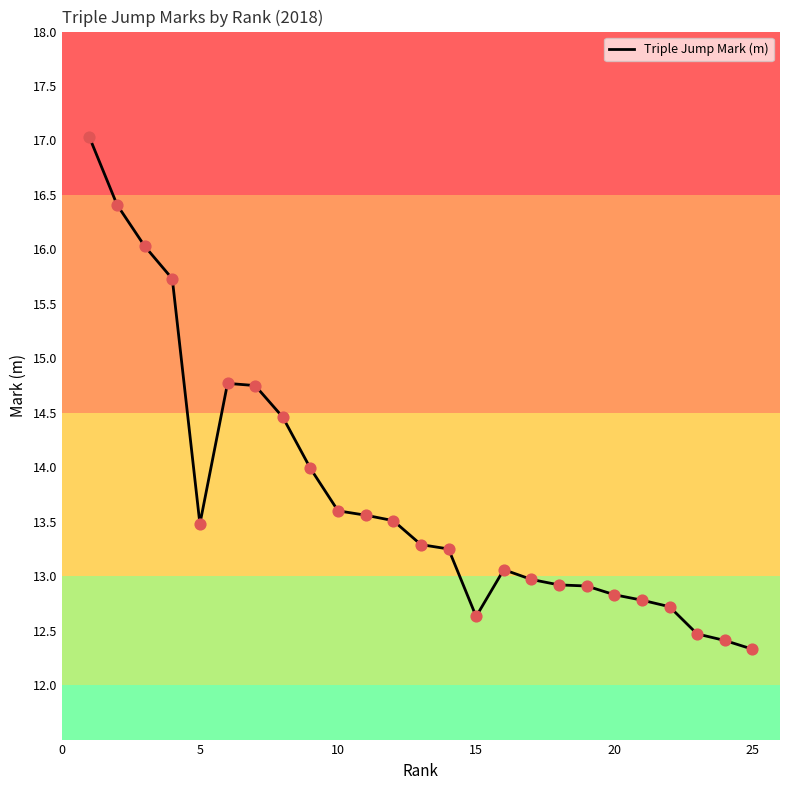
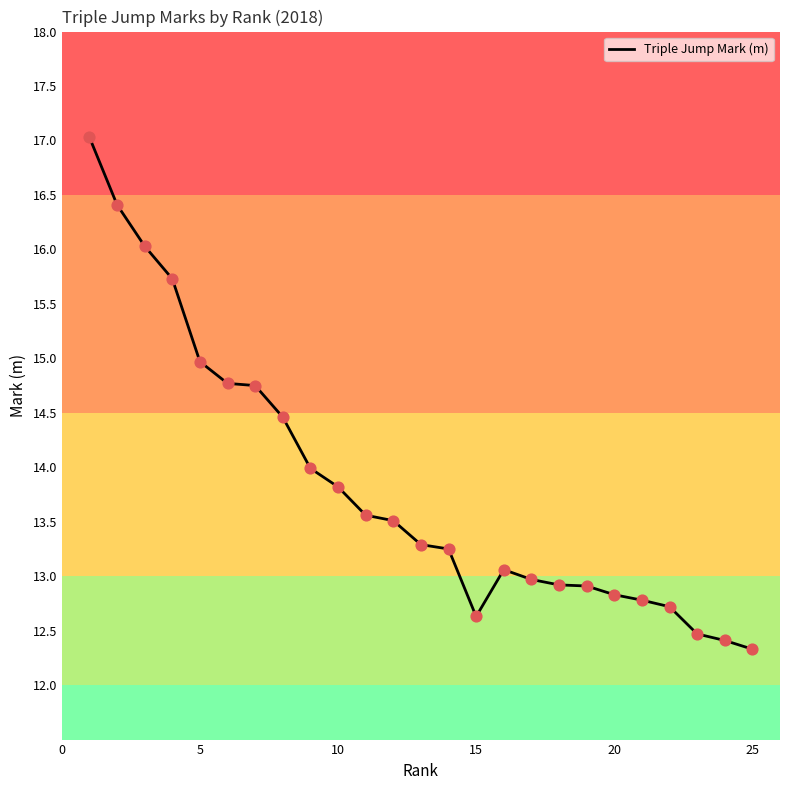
  {
-   "5": 13.48,
-   "10": 13.60,
+   "5": 14.97,
+   "10": 13.82,
    "15": 12.63,
    "20": 12.83,
    "25": 12.33
  }
